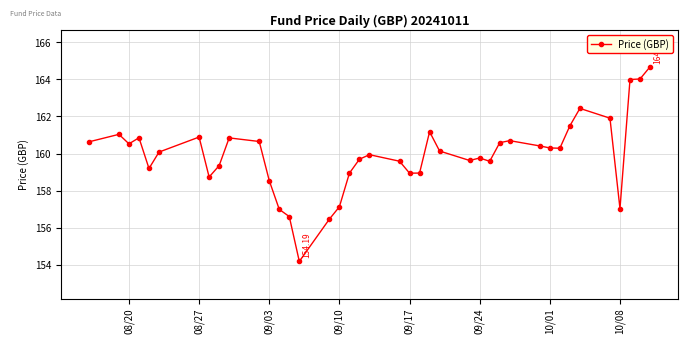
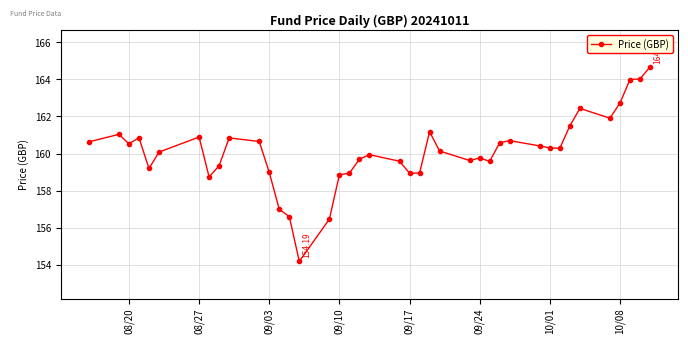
  {
    "08/20": 160.5,
    "08/27": 160.9,
-   "09/03": 158.5,
-   "09/10": 157.1,
+   "09/03": 159.0,
+   "09/10": 158.9,
    "09/17": 158.9,
    "09/24": 159.8,
    "10/01": 160.3,
-   "10/08": 157.0
+   "10/08": 162.7
  }
